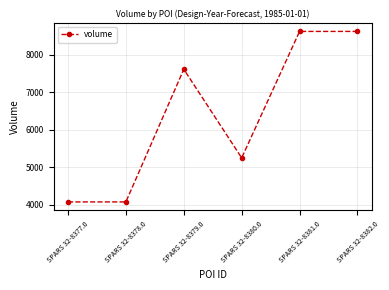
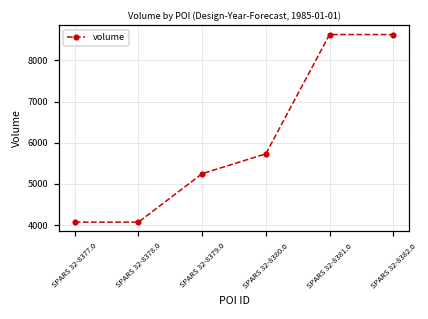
  {
    "SPARS 32-8377.0": 4100,
    "SPARS 32-8378.0": 4100,
-   "SPARS 32-8379.0": 7600,
-   "SPARS 32-8380.0": 5300,
+   "SPARS 32-8379.0": 5300,
+   "SPARS 32-8380.0": 5700,
    "SPARS 32-8381.0": 8600,
    "SPARS 32-8382.0": 8600
  }
